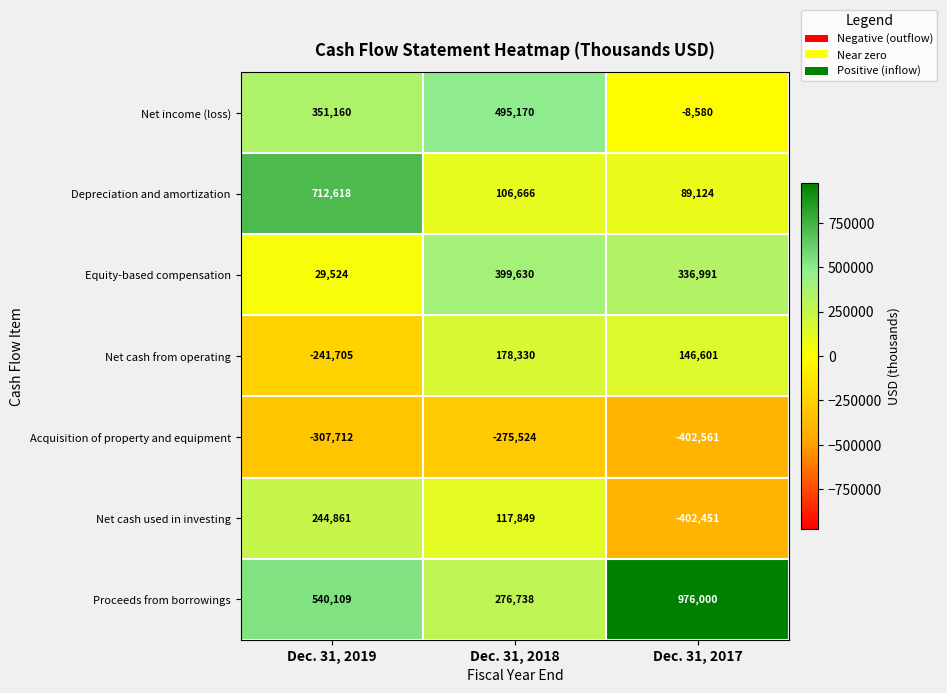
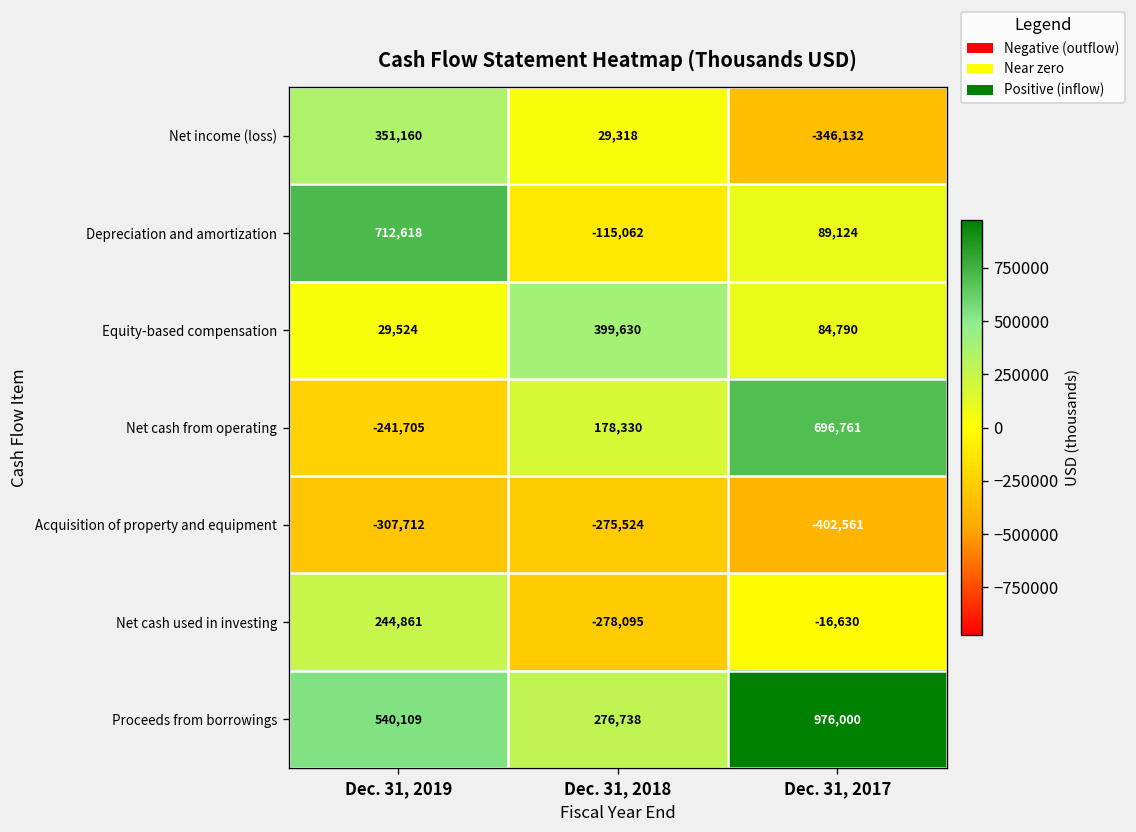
  {
    "Net income (loss)": {
      "Dec. 31, 2019": "351,160",
-     "Dec. 31, 2018": "495,170",
-     "Dec. 31, 2017": "-8,580"
+     "Dec. 31, 2018": "29,318",
+     "Dec. 31, 2017": "-346,132"
    },
    "Depreciation and amortization": {
      "Dec. 31, 2019": "712,618",
-     "Dec. 31, 2018": "106,666",
+     "Dec. 31, 2018": "-115,062",
      "Dec. 31, 2017": "89,124"
    },
    "Equity-based compensation": {
      "Dec. 31, 2019": "29,524",
      "Dec. 31, 2018": "399,630",
-     "Dec. 31, 2017": "336,991"
+     "Dec. 31, 2017": "84,790"
    },
    "Net cash from operating": {
      "Dec. 31, 2019": "-241,705",
      "Dec. 31, 2018": "178,330",
-     "Dec. 31, 2017": "146,601"
+     "Dec. 31, 2017": "696,761"
    },
    "Acquisition of property and equipment": {
      "Dec. 31, 2019": "-307,712",
      "Dec. 31, 2018": "-275,524",
      "Dec. 31, 2017": "-402,561"
    },
    "Net cash used in investing": {
      "Dec. 31, 2019": "244,861",
-     "Dec. 31, 2018": "117,849",
-     "Dec. 31, 2017": "-402,451"
+     "Dec. 31, 2018": "-278,095",
+     "Dec. 31, 2017": "-16,630"
    },
    "Proceeds from borrowings": {
      "Dec. 31, 2019": "540,109",
      "Dec. 31, 2018": "276,738",
      "Dec. 31, 2017": "976,000"
    }
  }
